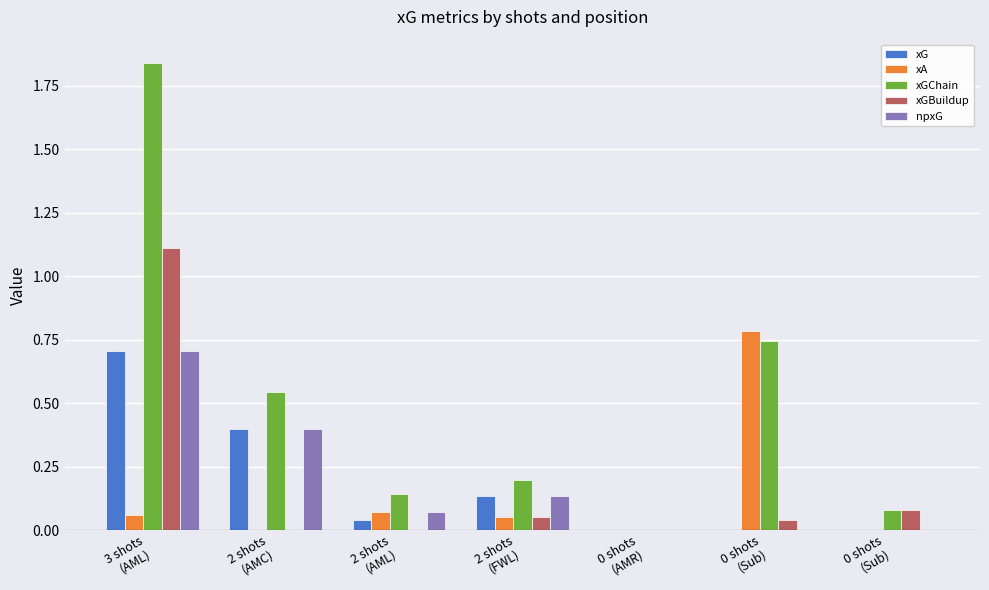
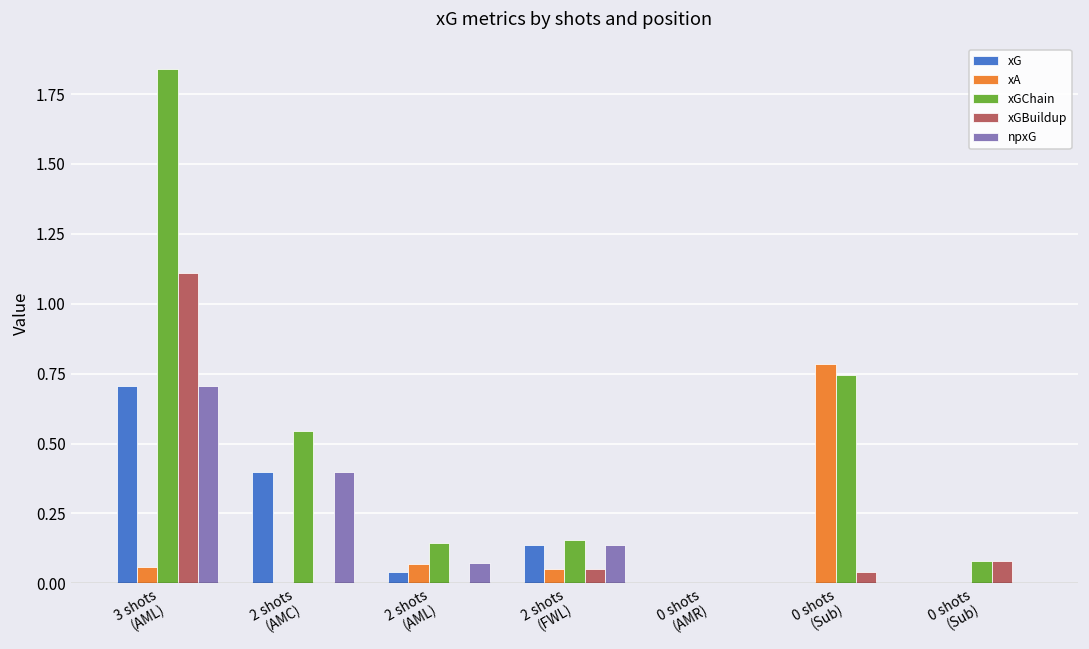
  {
    "xG": {
      "3 shots (AML)": 0.71,
      "2 shots (AMC)": 0.40,
      "2 shots (AML)": 0.04,
      "2 shots (FWL)": 0.14,
      "0 shots (AMR)": 0.00
    },
    "xA": {
      "3 shots (AML)": 0.06,
      "2 shots (AMC)": 0.00,
      "2 shots (AML)": 0.07,
      "2 shots (FWL)": 0.05,
      "0 shots (AMR)": 0.00
    },
    "xGChain": {
      "3 shots (AML)": 1.84,
      "2 shots (AMC)": 0.54,
      "2 shots (AML)": 0.14,
-     "2 shots (FWL)": 0.20,
+     "2 shots (FWL)": 0.16,
      "0 shots (AMR)": 0.00
    },
    "xGBuildup": {
      "3 shots (AML)": 1.11,
      "2 shots (AMC)": 0.00,
      "2 shots (AML)": 0.00,
      "2 shots (FWL)": 0.05,
      "0 shots (AMR)": 0.00
    },
    "npxG": {
      "3 shots (AML)": 0.71,
      "2 shots (AMC)": 0.40,
      "2 shots (AML)": 0.07,
      "2 shots (FWL)": 0.14,
      "0 shots (AMR)": 0.00
    }
  }
